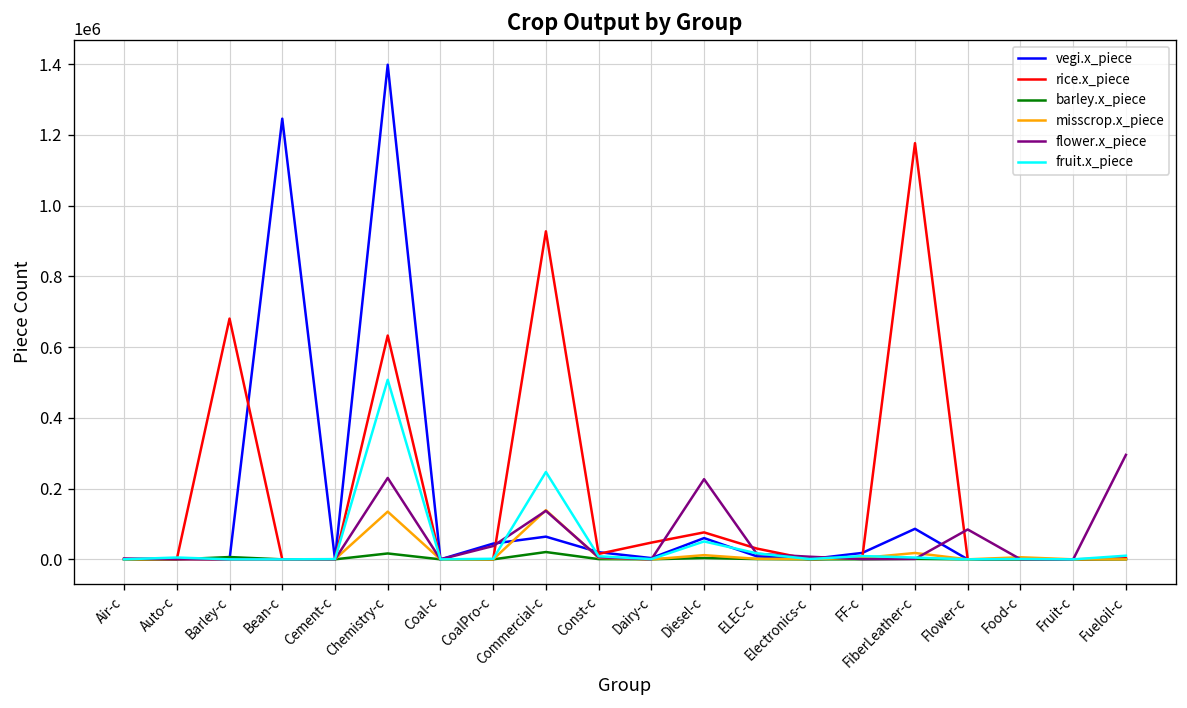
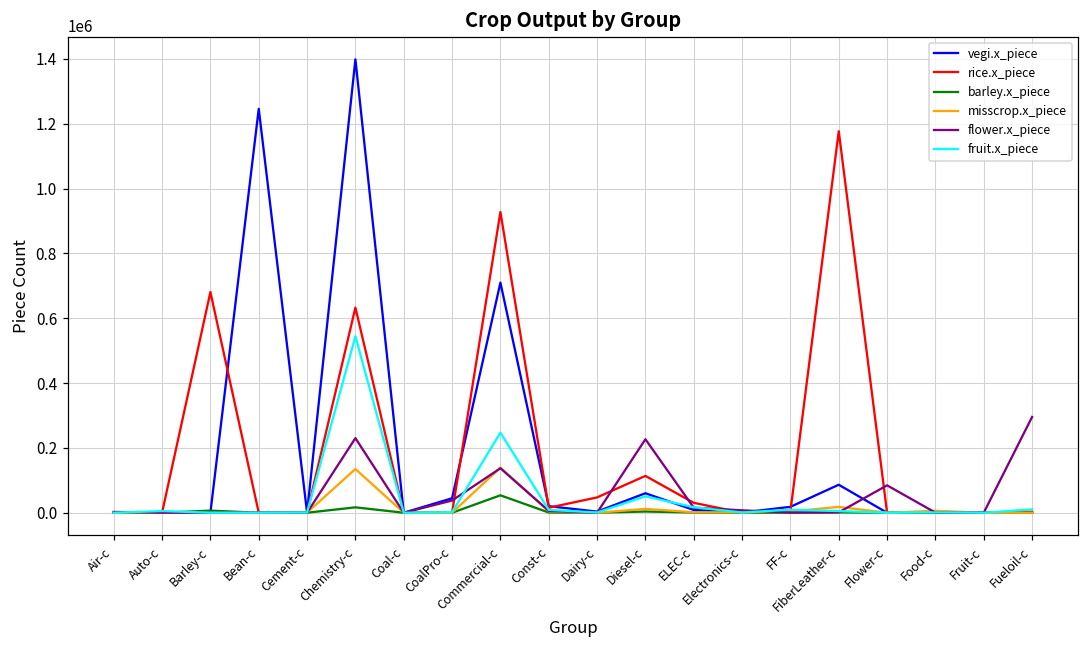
  {
    "vegi.x_piece": {
      "Bean-c": 1250000,
      "Chemistry-c": 1400000,
-     "Commercial-c": 60000,
+     "Commercial-c": 710000,
      "Diesel-c": 60000,
      "FF-c": 20000,
      "FiberLeather-c": 90000
    },
    "rice.x_piece": {
      "Barley-c": 680000,
      "Chemistry-c": 630000,
      "Commercial-c": 930000,
      "Dairy-c": 50000,
-     "Diesel-c": 80000,
+     "Diesel-c": 110000,
      "ELEC-c": 30000,
      "FiberLeather-c": 1180000
    },
    "barley.x_piece": {
      "Chemistry-c": 20000,
-     "Commercial-c": 20000
+     "Commercial-c": 50000
    },
    "misscrop.x_piece": {
      "Chemistry-c": 130000,
      "FiberLeather-c": 20000
    },
    "flower.x_piece": {
      "Chemistry-c": 230000,
      "Diesel-c": 230000,
      "Flower-c": 80000,
      "Fueloil-c": 300000
    },
    "fruit.x_piece": {
-     "Chemistry-c": 510000,
+     "Chemistry-c": 540000,
      "Commercial-c": 250000,
      "Diesel-c": 50000
    }
  }
